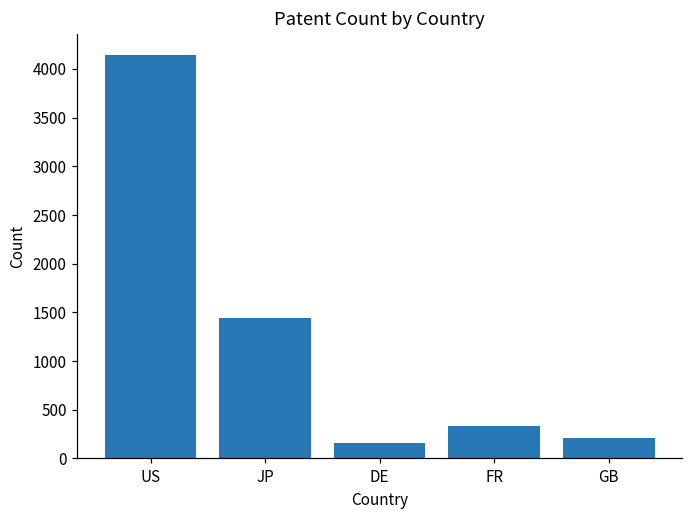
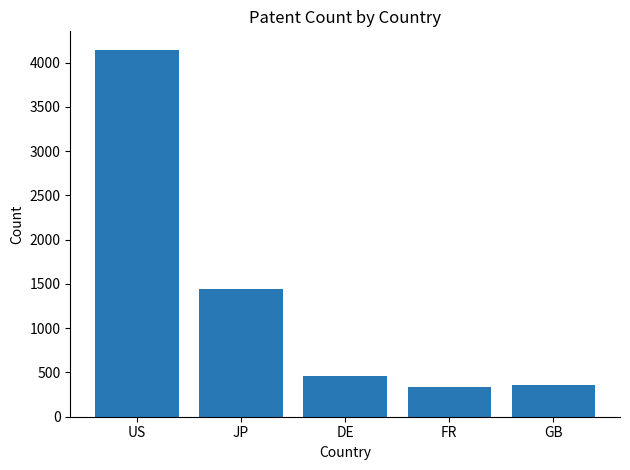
  {
    "US": 4100,
    "JP": 1400,
-   "DE": 200,
+   "DE": 500,
    "FR": 300,
-   "GB": 200
+   "GB": 400
  }
